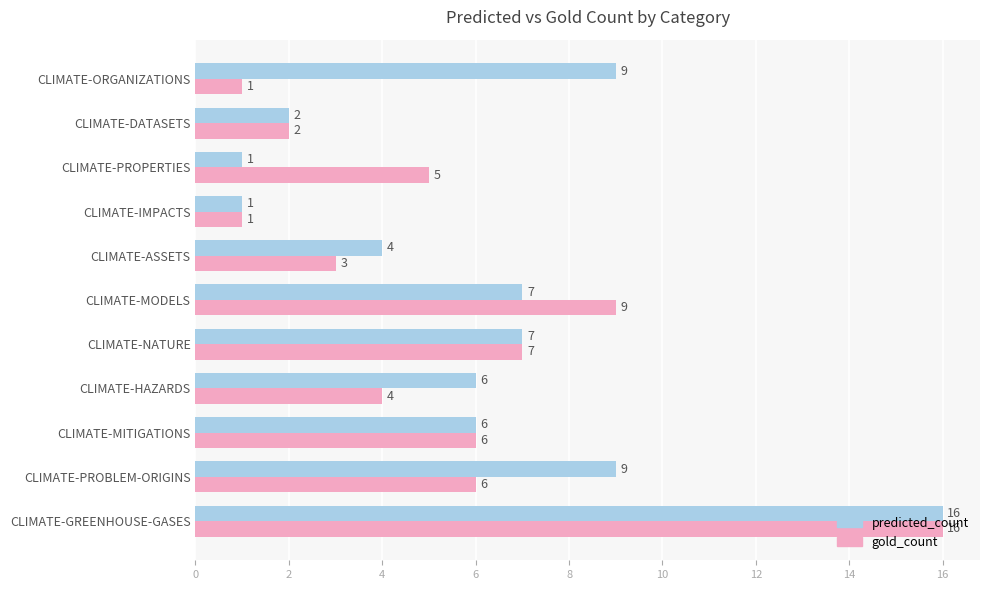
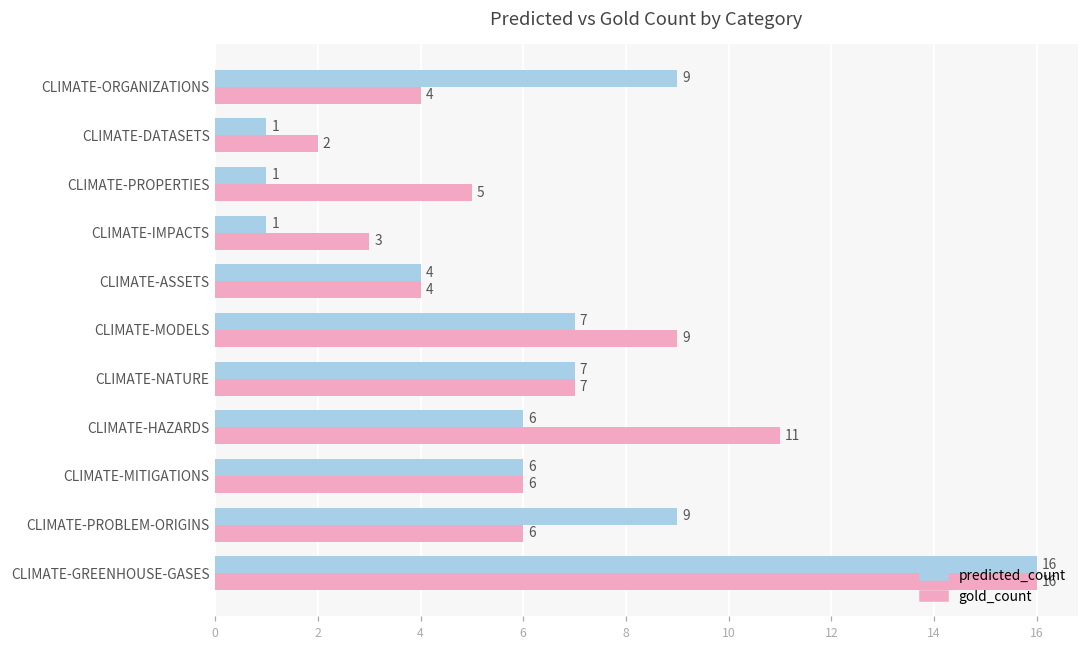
  {
    "predicted_count": {
      "CLIMATE-ORGANIZATIONS": 9,
-     "CLIMATE-DATASETS": 2,
+     "CLIMATE-DATASETS": 1,
      "CLIMATE-PROPERTIES": 1,
      "CLIMATE-IMPACTS": 1,
      "CLIMATE-ASSETS": 4,
      "CLIMATE-MODELS": 7,
      "CLIMATE-NATURE": 7,
      "CLIMATE-HAZARDS": 6,
      "CLIMATE-MITIGATIONS": 6,
      "CLIMATE-PROBLEM-ORIGINS": 9,
      "CLIMATE-GREENHOUSE-GASES": 16
    },
    "gold_count": {
-     "CLIMATE-ORGANIZATIONS": 1,
+     "CLIMATE-ORGANIZATIONS": 4,
      "CLIMATE-DATASETS": 2,
      "CLIMATE-PROPERTIES": 5,
-     "CLIMATE-IMPACTS": 1,
-     "CLIMATE-ASSETS": 3,
+     "CLIMATE-IMPACTS": 3,
+     "CLIMATE-ASSETS": 4,
      "CLIMATE-MODELS": 9,
      "CLIMATE-NATURE": 7,
-     "CLIMATE-HAZARDS": 4,
+     "CLIMATE-HAZARDS": 11,
      "CLIMATE-MITIGATIONS": 6,
      "CLIMATE-PROBLEM-ORIGINS": 6,
      "CLIMATE-GREENHOUSE-GASES": 16
    }
  }
